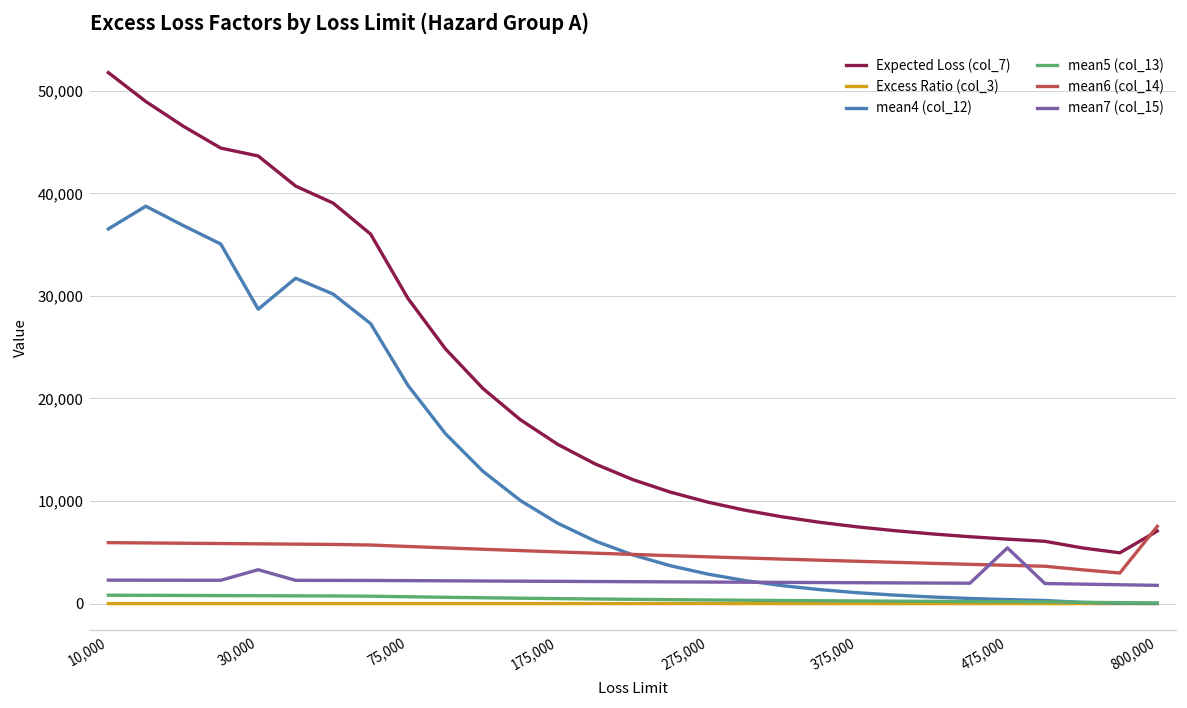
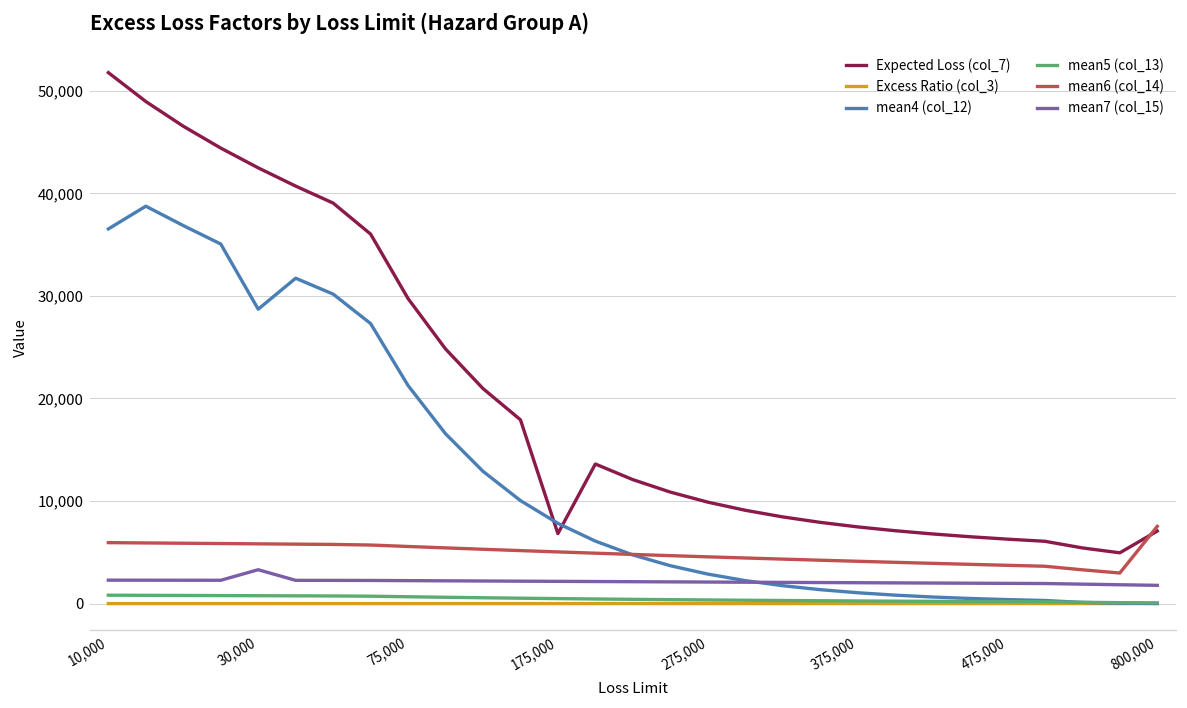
  {
    "Expected Loss (col_7)": {
      "10,000": "52,000",
-     "30,000": "44,000",
+     "30,000": "42,000",
      "75,000": "30,000",
-     "175,000": "16,000",
+     "175,000": "7,000",
      "275,000": "10,000",
      "375,000": "7,000",
      "475,000": "6,000",
      "800,000": "7,000"
    },
    "Excess Ratio (col_3)": {
      "10,000": "0",
      "30,000": "0",
      "75,000": "0",
      "175,000": "0",
      "275,000": "0"
    },
    "mean4 (col_12)": {
      "10,000": "37,000",
      "30,000": "29,000",
      "75,000": "21,000",
      "175,000": "8,000",
      "275,000": "3,000",
      "375,000": "1,000"
    },
    "mean5 (col_13)": {
      "10,000": "1,000",
      "30,000": "1,000",
      "75,000": "1,000",
      "175,000": "0",
      "275,000": "0"
    },
    "mean6 (col_14)": {
      "10,000": "6,000",
      "30,000": "6,000",
      "75,000": "6,000",
      "175,000": "5,000",
      "275,000": "5,000",
      "375,000": "4,000",
      "475,000": "4,000",
      "800,000": "8,000"
    },
    "mean7 (col_15)": {
      "10,000": "2,000",
      "30,000": "3,000",
      "75,000": "2,000",
      "175,000": "2,000",
      "275,000": "2,000",
      "375,000": "2,000",
-     "475,000": "5,000",
+     "475,000": "2,000",
      "800,000": "2,000"
    }
  }
